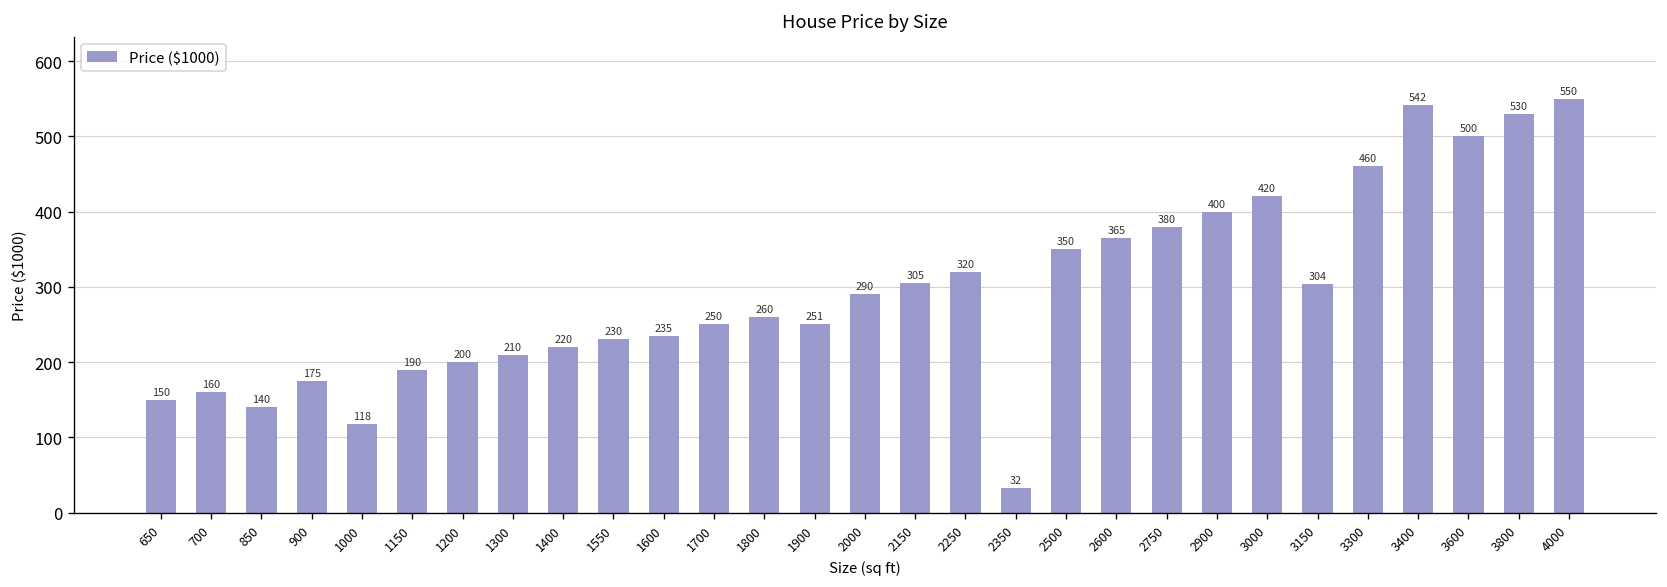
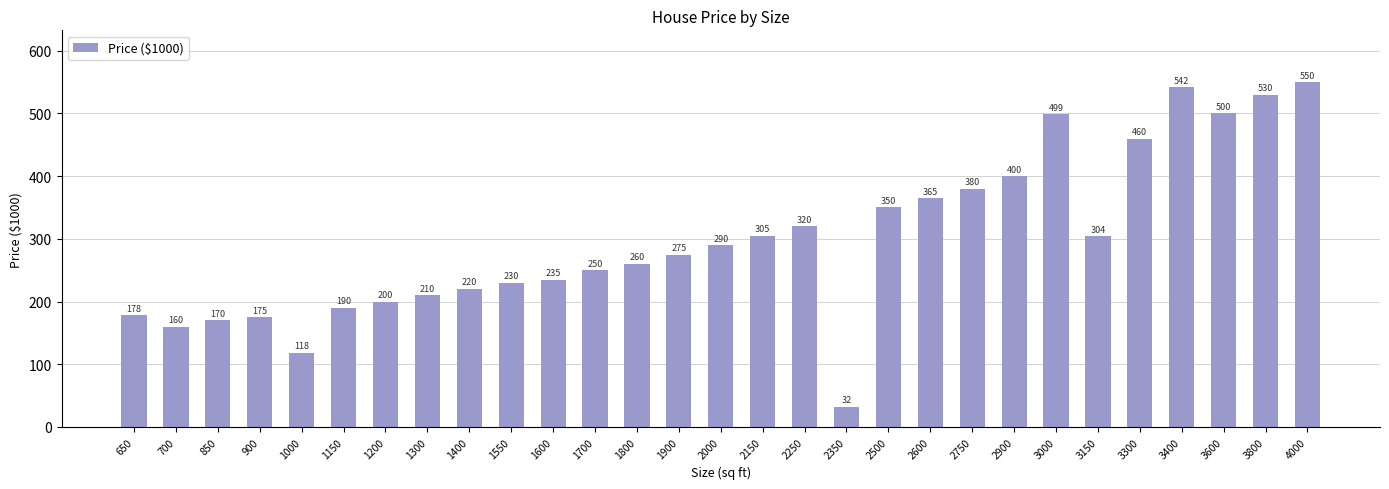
  {
-   "650": 150,
+   "650": 178,
    "700": 160,
-   "850": 140,
+   "850": 170,
    "900": 175,
    "1000": 118,
    "1150": 190,
    "1200": 200,
    "1300": 210,
    "1400": 220,
    "1550": 230,
    "1600": 235,
    "1700": 250,
    "1800": 260,
-   "1900": 251,
+   "1900": 275,
    "2000": 290,
    "2150": 305,
    "2250": 320,
    "2350": 32,
    "2500": 350,
    "2600": 365,
    "2750": 380,
    "2900": 400,
-   "3000": 420,
+   "3000": 499,
    "3150": 304,
    "3300": 460,
    "3400": 542,
    "3600": 500,
    "3800": 530,
    "4000": 550
  }
